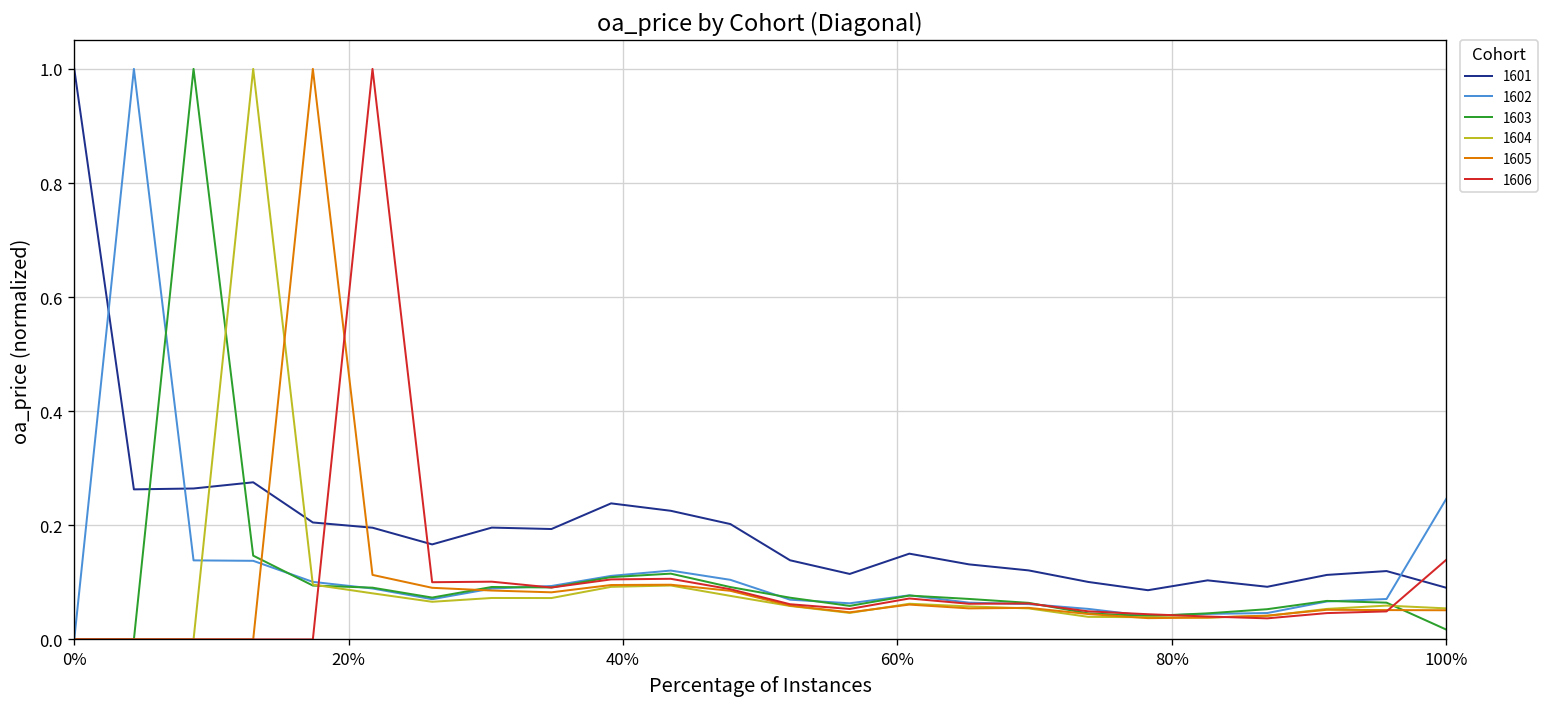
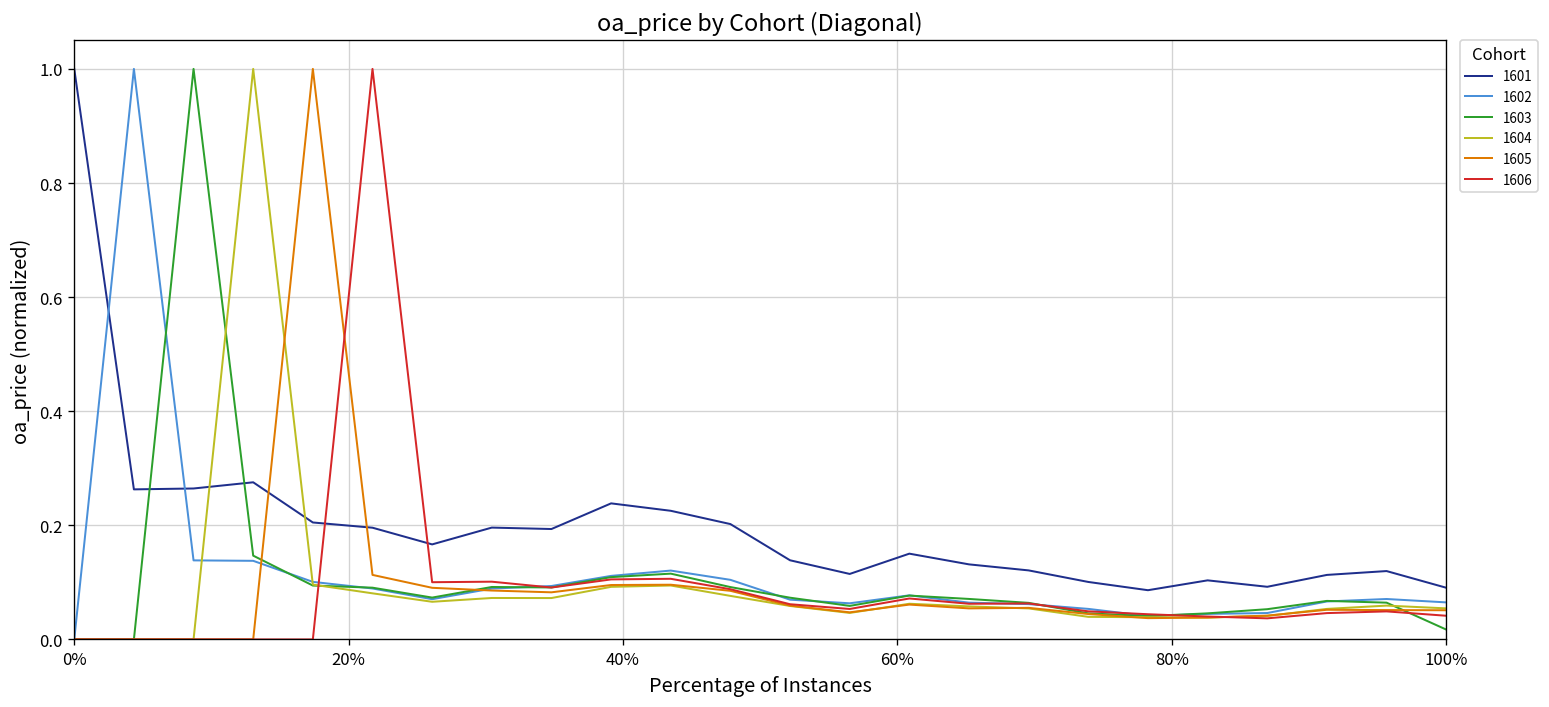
  {
    "1601": {
      "0%": 1.00,
      "100%": 0.09
    },
    "1602": {
-     "100%": 0.25
+     "100%": 0.06
    },
    "1603": {
      "100%": 0.02
    },
    "1606": {
-     "100%": 0.14
+     "100%": 0.04
    }
  }
